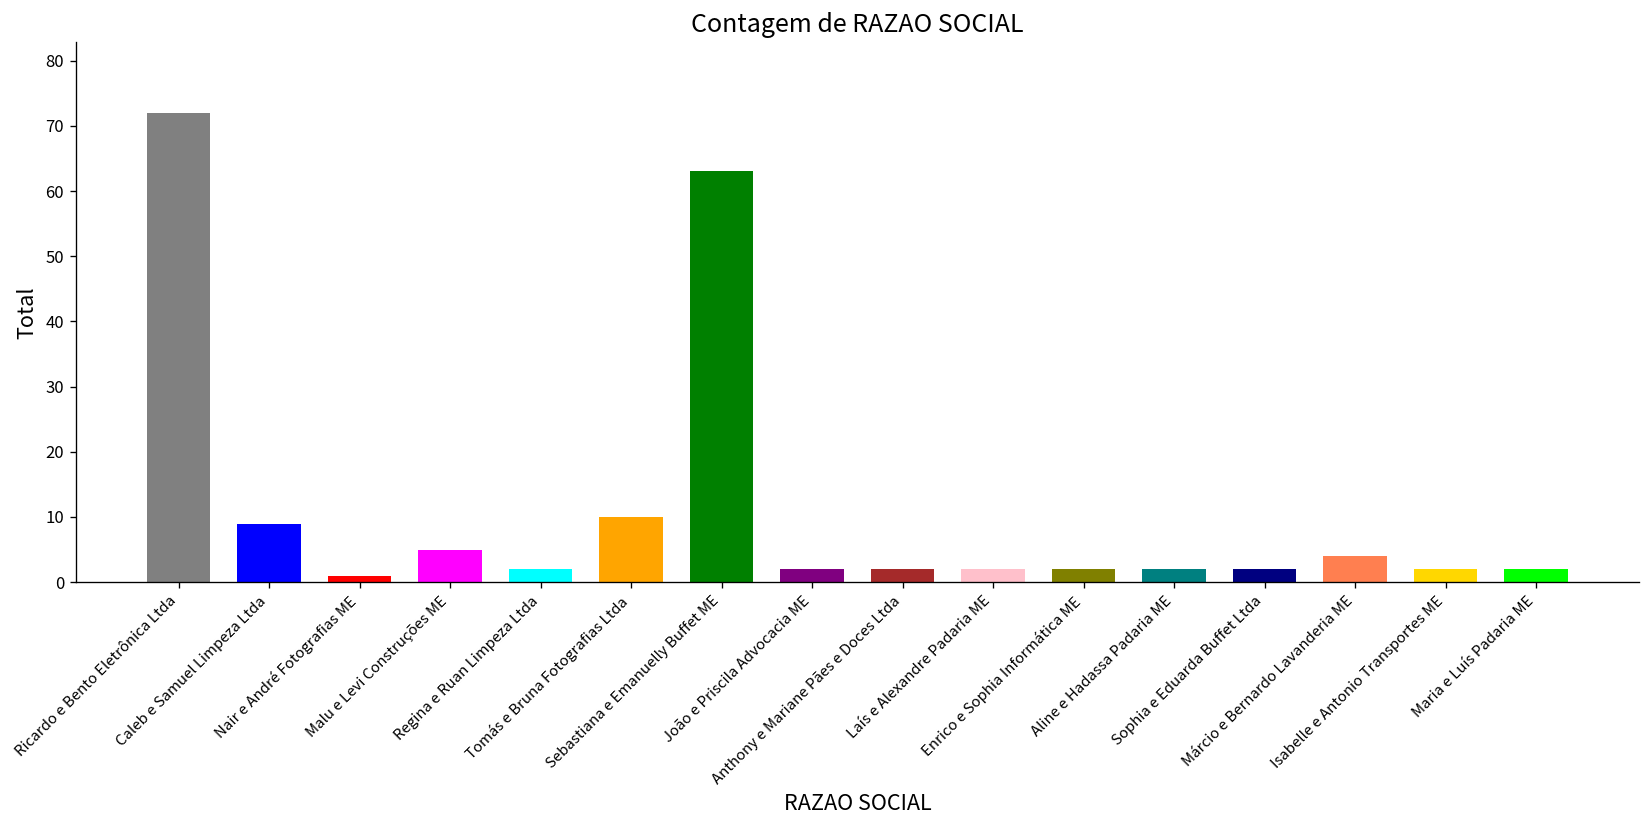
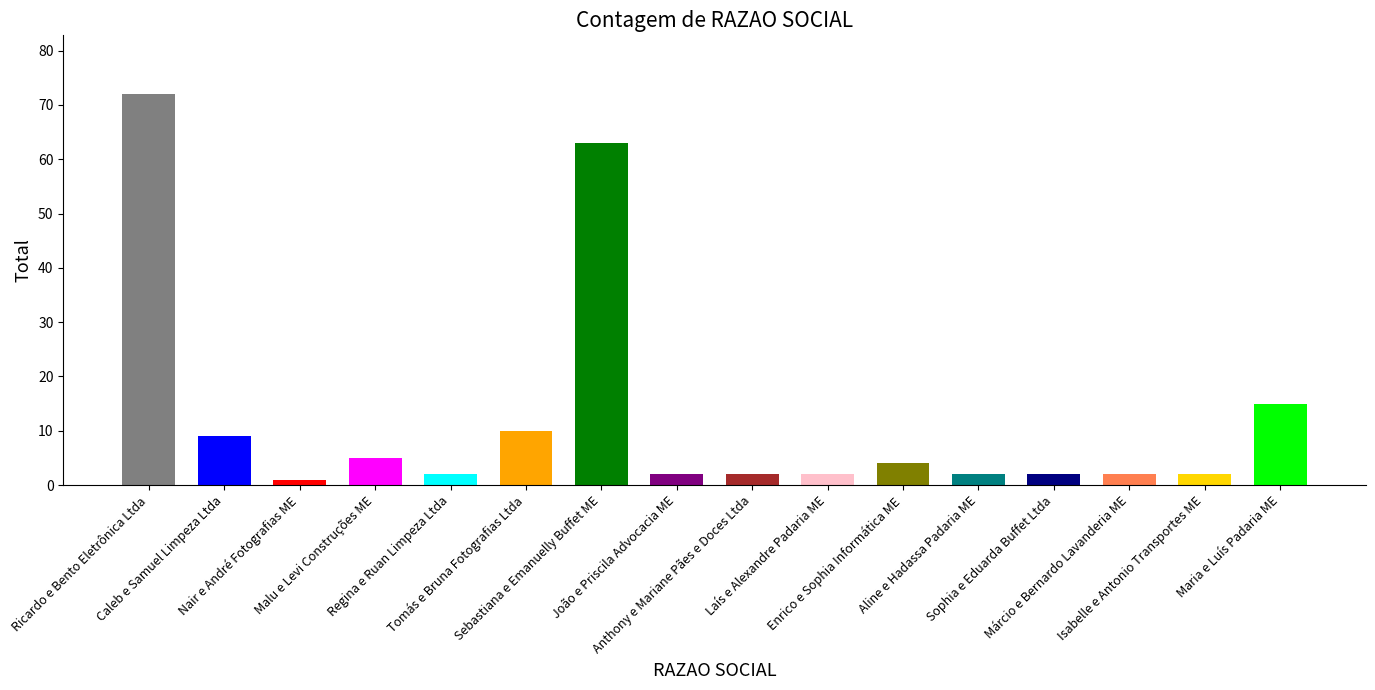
  {
    "Ricardo e Bento Eletrônica Ltda": 72,
    "Caleb e Samuel Limpeza Ltda": 9,
    "Nair e André Fotografias ME": 1,
    "Malu e Levi Construções ME": 5,
    "Regina e Ruan Limpeza Ltda": 2,
    "Tomás e Bruna Fotografias Ltda": 10,
    "Sebastiana e Emanuelly Buffet ME": 63,
    "João e Priscila Advocacia ME": 2,
    "Anthony e Mariane Pães e Doces Ltda": 2,
    "Laís e Alexandre Padaria ME": 2,
-   "Enrico e Sophia Informática ME": 2,
+   "Enrico e Sophia Informática ME": 4,
    "Aline e Hadassa Padaria ME": 2,
    "Sophia e Eduarda Buffet Ltda": 2,
-   "Márcio e Bernardo Lavanderia ME": 4,
+   "Márcio e Bernardo Lavanderia ME": 2,
    "Isabelle e Antonio Transportes ME": 2,
-   "Maria e Luís Padaria ME": 2
+   "Maria e Luís Padaria ME": 15
  }
